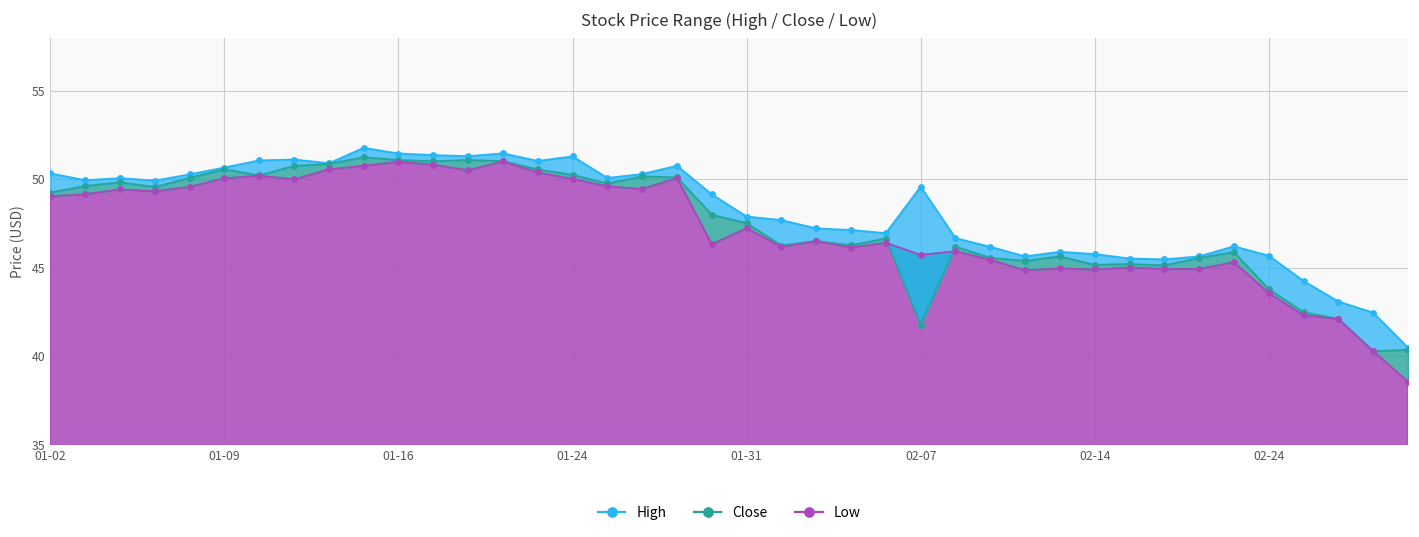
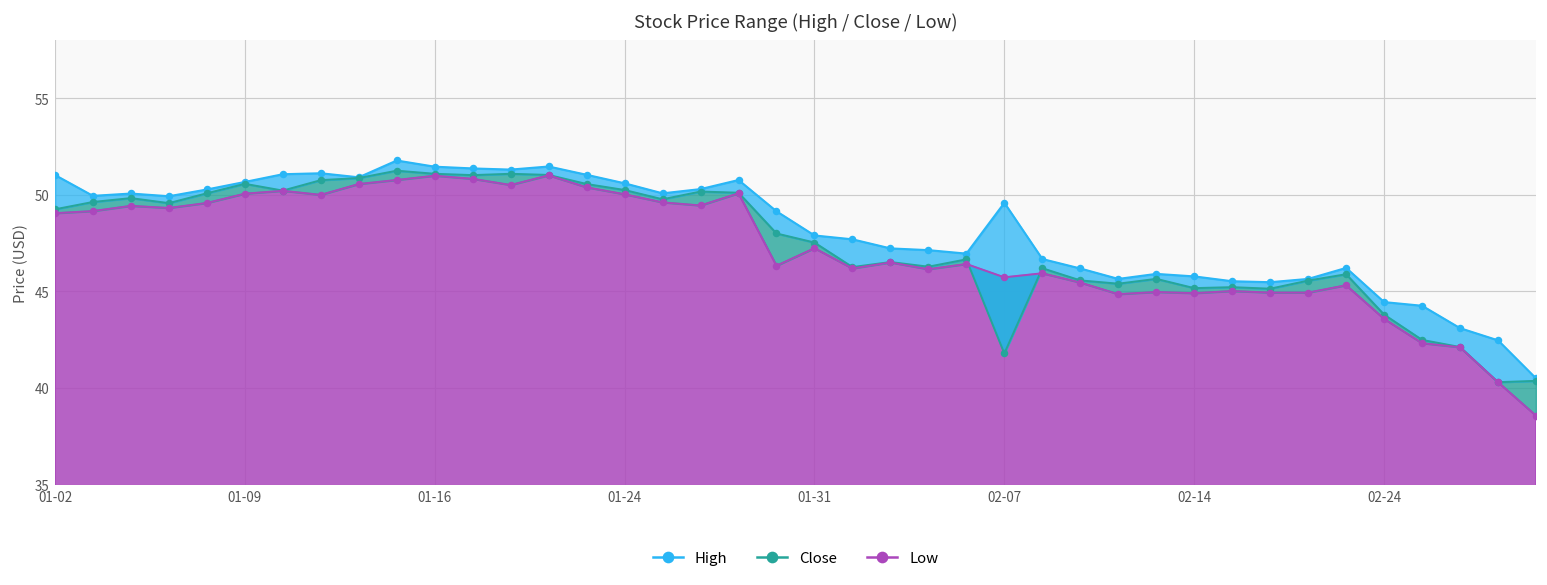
  {
    "High": {
-     "01-02": 50.3,
+     "01-02": 51.0,
      "01-16": 51.5,
-     "01-24": 51.3,
+     "01-24": 50.6,
      "01-31": 47.9,
      "02-07": 49.6,
      "02-14": 45.8,
-     "02-24": 45.7
+     "02-24": 44.5
    },
    "Low": {
      "01-02": 49.1,
      "01-09": 50.1,
      "01-24": 50.0,
      "01-31": 47.2,
      "02-14": 44.9,
      "02-24": 43.6
    }
  }
